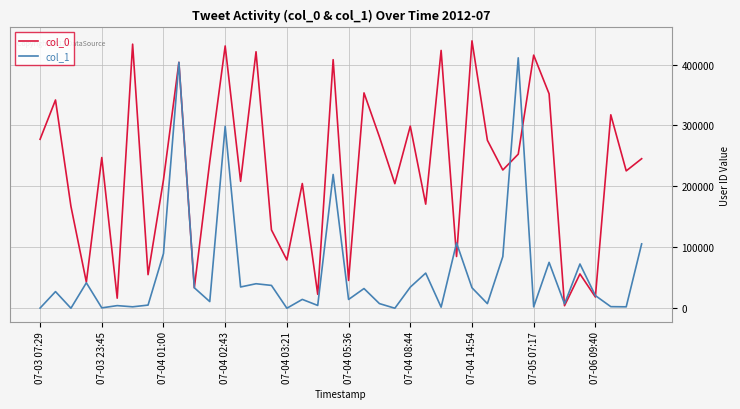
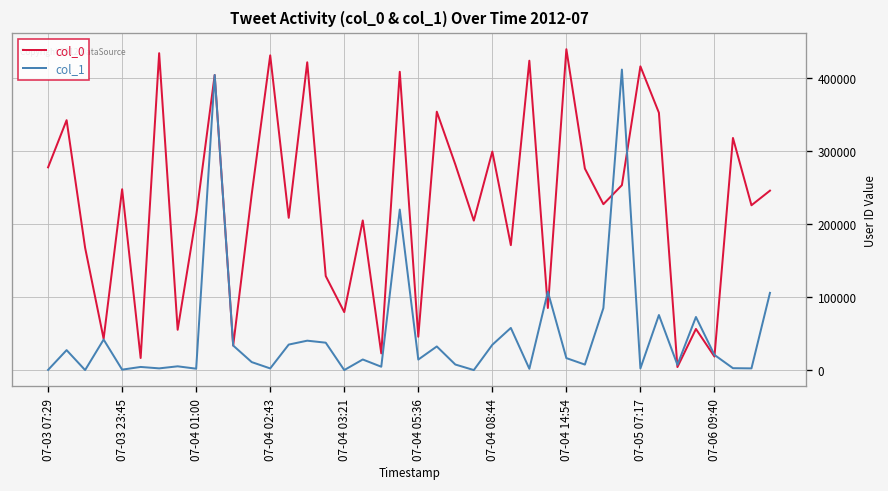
  {
    "col_0": {
      "07-03 07:29": 280000,
      "07-03 23:45": 250000,
      "07-04 01:00": 210000,
      "07-04 02:43": 430000,
      "07-04 03:21": 80000,
      "07-04 05:36": 50000,
      "07-04 08:44": 300000,
      "07-04 14:54": 440000,
      "07-05 07:17": 420000
    },
    "col_1": {
      "07-03 07:29": 0,
      "07-03 23:45": 0,
-     "07-04 01:00": 90000,
-     "07-04 02:43": 300000,
+     "07-04 01:00": 0,
+     "07-04 02:43": 0,
      "07-04 03:21": 0,
      "07-04 05:36": 10000,
      "07-04 08:44": 30000,
-     "07-04 14:54": 30000,
+     "07-04 14:54": 20000,
      "07-05 07:17": 0
    }
  }
